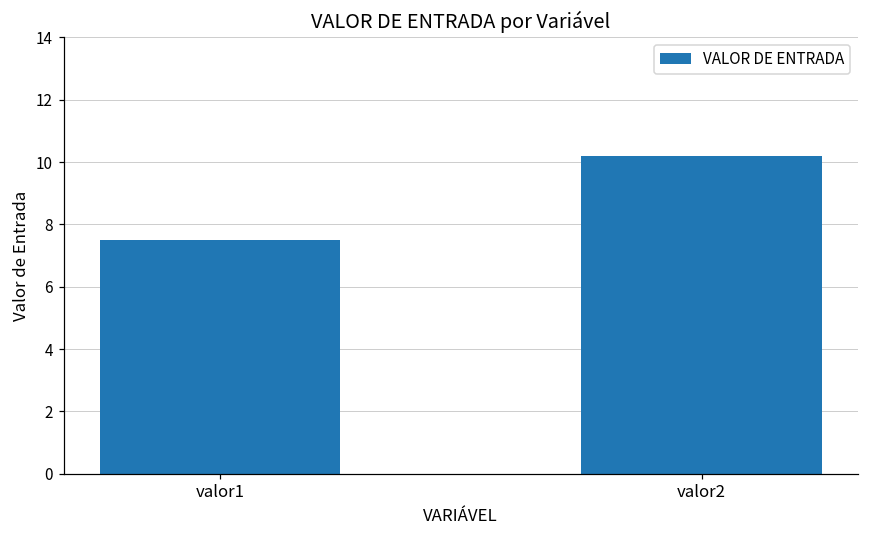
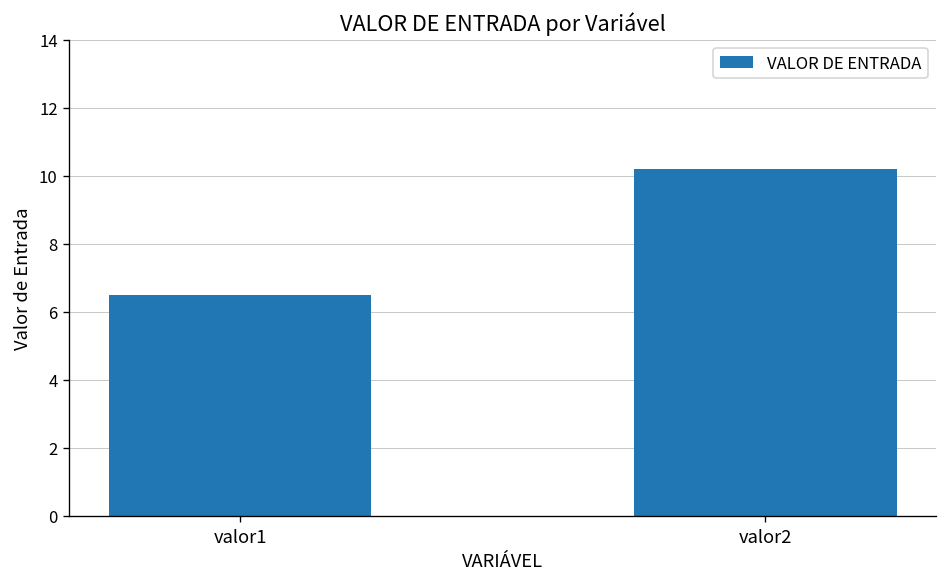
  {
-   "valor1": 7.5,
+   "valor1": 6.5,
    "valor2": 10.2
  }
